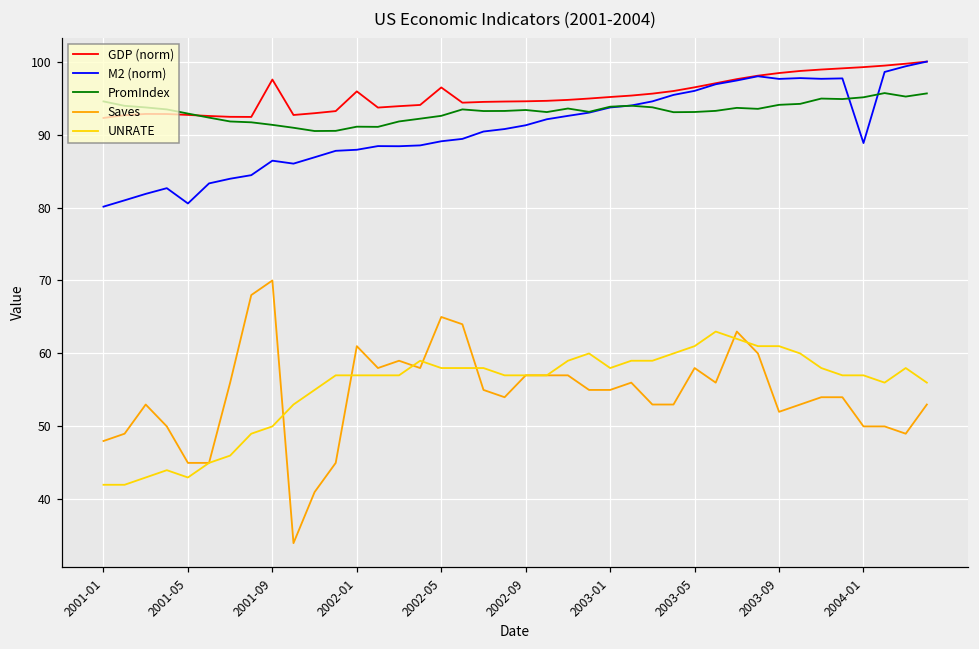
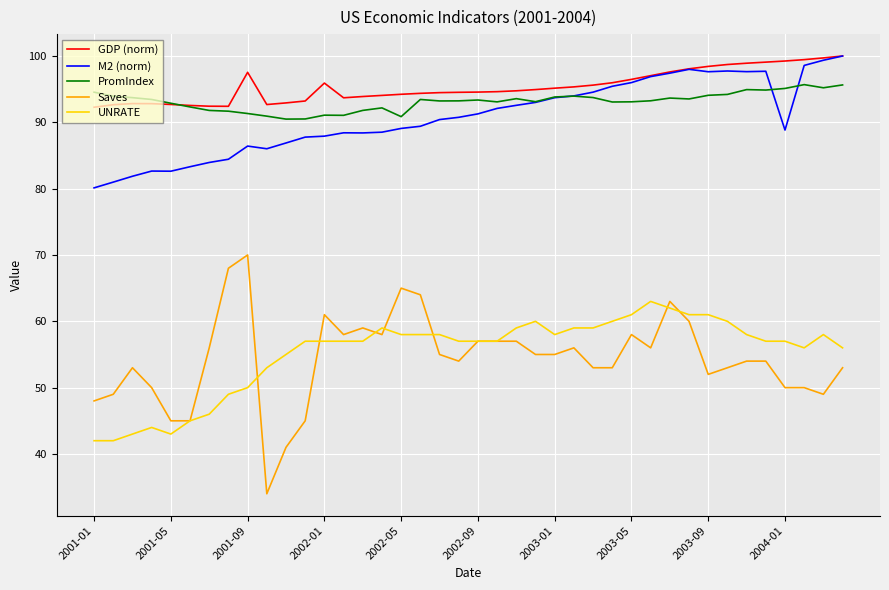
  {
    "GDP (norm)": {
      "2001-09": 98,
      "2002-01": 96,
-     "2002-05": 96,
+     "2002-05": 94,
      "2002-09": 95,
      "2003-01": 95,
      "2003-05": 96,
      "2003-09": 98,
      "2004-01": 99
    },
    "M2 (norm)": {
      "2001-01": 80,
-     "2001-05": 81,
+     "2001-05": 83,
      "2001-09": 86,
      "2002-01": 88,
      "2002-05": 89,
      "2002-09": 91,
      "2003-05": 96,
      "2003-09": 98,
      "2004-01": 89
    },
    "PromIndex": {
      "2001-09": 91,
      "2002-01": 91,
-     "2002-05": 93,
+     "2002-05": 91,
      "2002-09": 93,
      "2003-05": 93,
      "2003-09": 94,
      "2004-01": 95
    }
  }
